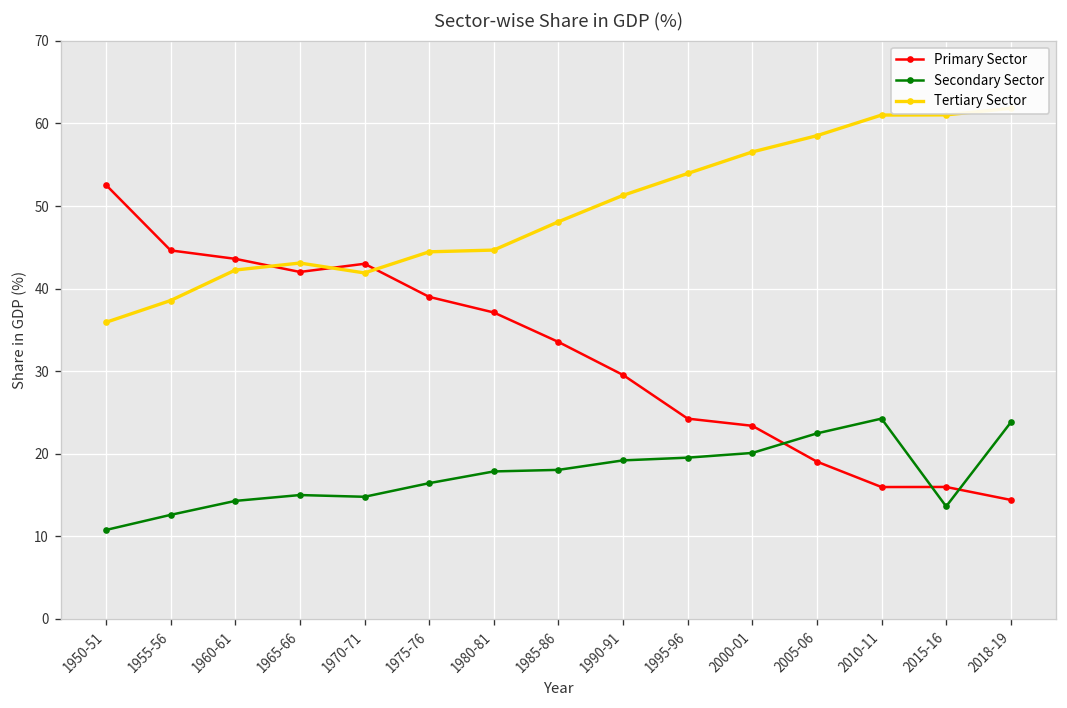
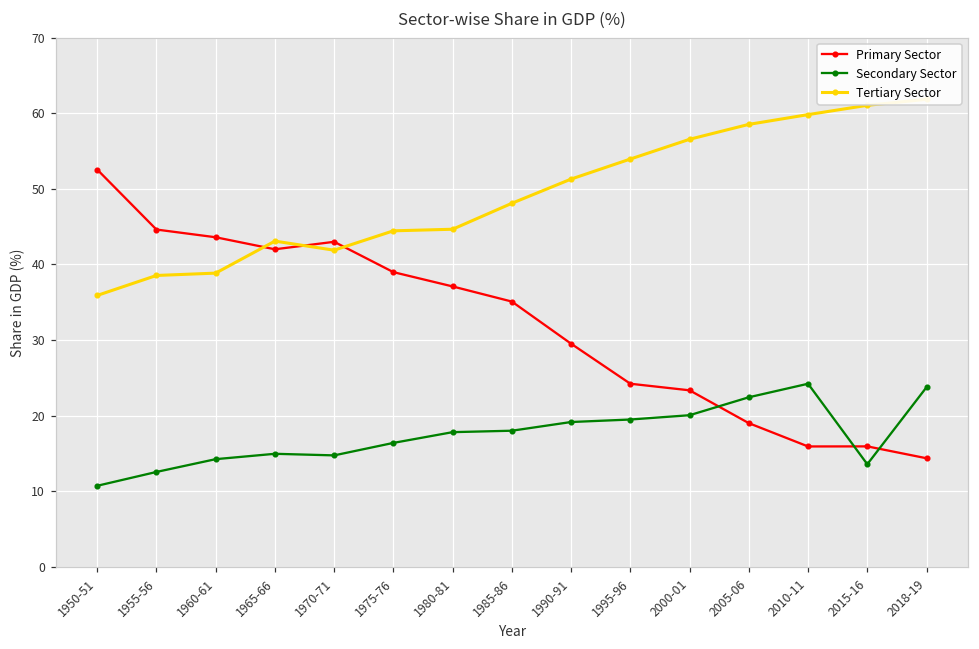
  {
    "Primary Sector": {
      "1950-51": 53,
      "1955-56": 45,
      "1960-61": 44,
      "1965-66": 42,
      "1970-71": 43,
      "1975-76": 39,
      "1980-81": 37,
-     "1985-86": 34,
+     "1985-86": 35,
      "1990-91": 30,
      "1995-96": 24,
      "2000-01": 23,
      "2005-06": 19,
      "2010-11": 16,
      "2015-16": 16,
      "2018-19": 14
    },
    "Secondary Sector": {
      "1950-51": 11,
      "1955-56": 13,
      "1960-61": 14,
      "1965-66": 15,
      "1970-71": 15,
      "1975-76": 16,
      "1980-81": 18,
      "1985-86": 18,
      "1990-91": 19,
      "1995-96": 20,
      "2000-01": 20,
      "2005-06": 22,
      "2010-11": 24,
      "2015-16": 14,
      "2018-19": 24
    },
    "Tertiary Sector": {
      "1950-51": 36,
      "1955-56": 39,
-     "1960-61": 42,
+     "1960-61": 39,
      "1965-66": 43,
      "1970-71": 42,
      "1975-76": 44,
      "1980-81": 45,
      "1985-86": 48,
      "1990-91": 51,
      "1995-96": 54,
      "2000-01": 57,
      "2005-06": 59,
-     "2010-11": 61,
+     "2010-11": 60,
      "2015-16": 61,
      "2018-19": 62
    }
  }
